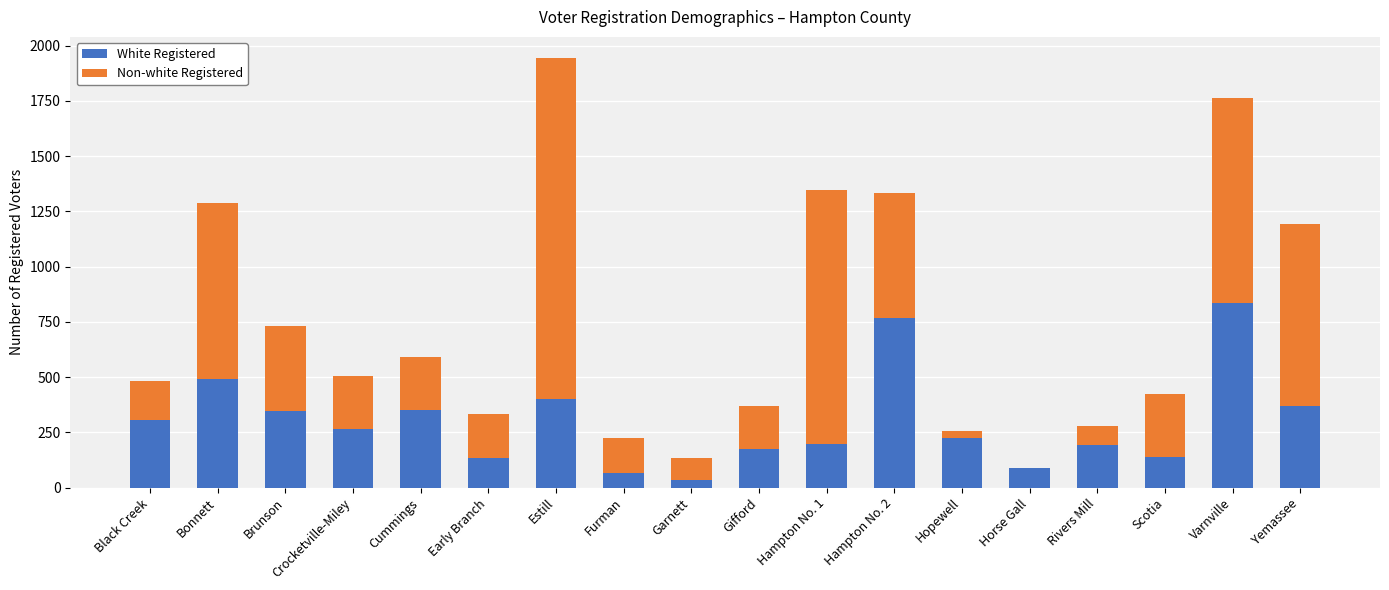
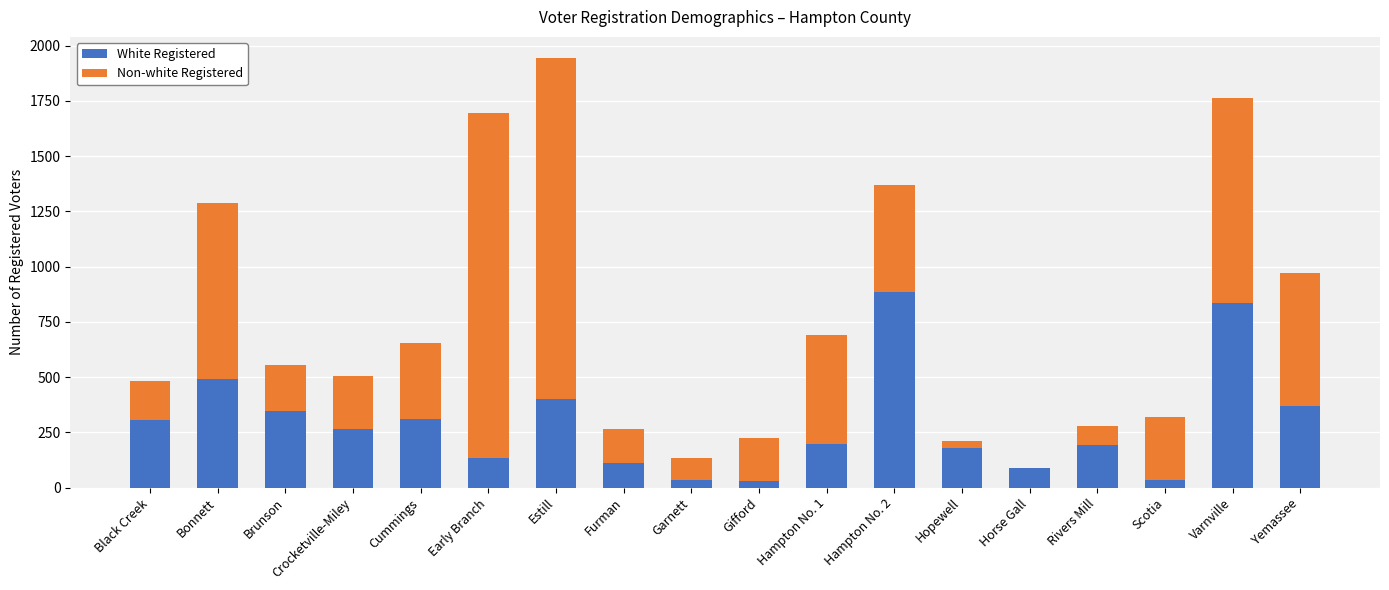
  {
    "White Registered": {
      "Black Creek": 310,
      "Bonnett": 490,
      "Brunson": 350,
      "Crocketville-Miley": 270,
-     "Cummings": 350,
+     "Cummings": 310,
      "Early Branch": 130,
      "Estill": 400,
-     "Furman": 70,
+     "Furman": 110,
      "Garnett": 40,
-     "Gifford": 170,
+     "Gifford": 30,
      "Hampton No. 1": 200,
-     "Hampton No. 2": 770,
-     "Hopewell": 230,
+     "Hampton No. 2": 890,
+     "Hopewell": 180,
      "Horse Gall": 90,
      "Rivers Mill": 190,
-     "Scotia": 140,
+     "Scotia": 30,
      "Varnville": 830,
      "Yemassee": 370
    },
    "Non-white Registered": {
      "Black Creek": 180,
      "Bonnett": 800,
-     "Brunson": 380,
+     "Brunson": 210,
      "Crocketville-Miley": 240,
-     "Cummings": 240,
-     "Early Branch": 200,
+     "Cummings": 350,
+     "Early Branch": 1560,
      "Estill": 1540,
      "Furman": 160,
      "Garnett": 100,
      "Gifford": 200,
-     "Hampton No. 1": 1150,
-     "Hampton No. 2": 560,
+     "Hampton No. 1": 490,
+     "Hampton No. 2": 480,
      "Hopewell": 30,
      "Rivers Mill": 90,
      "Scotia": 290,
      "Varnville": 930,
-     "Yemassee": 820
+     "Yemassee": 610
    }
  }
